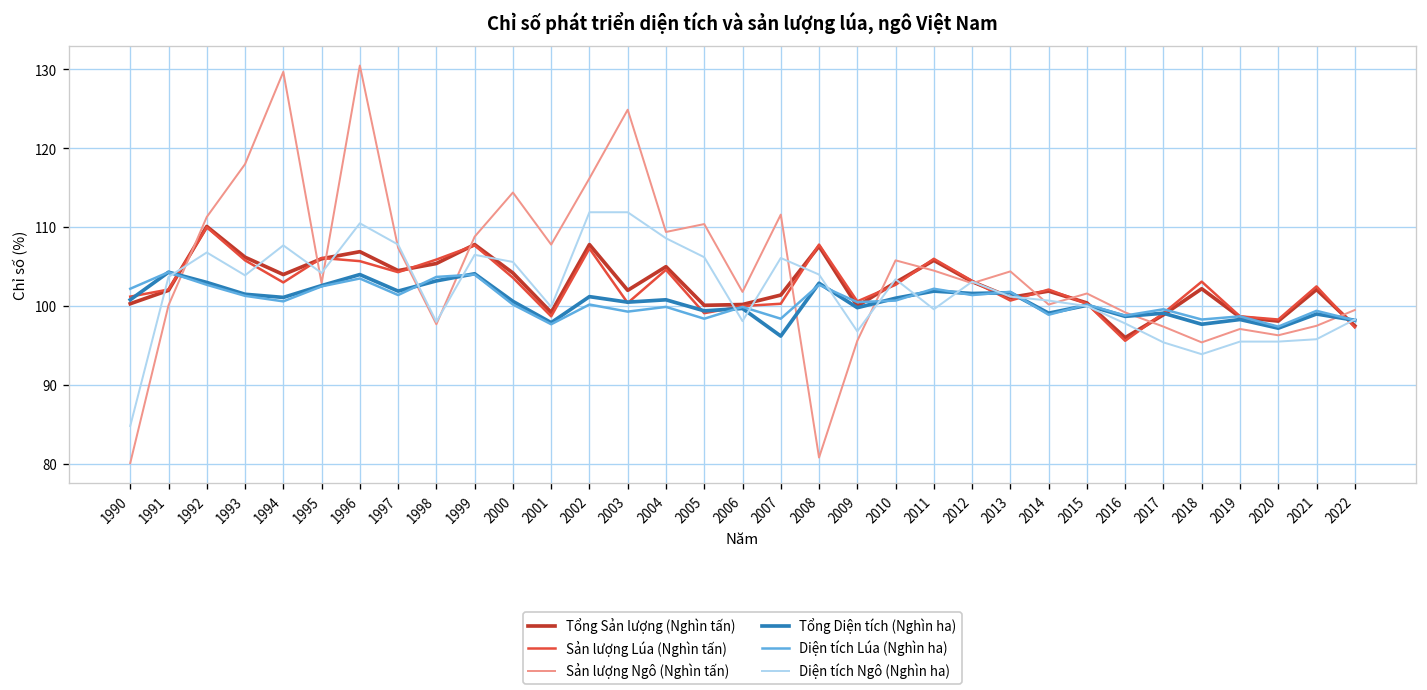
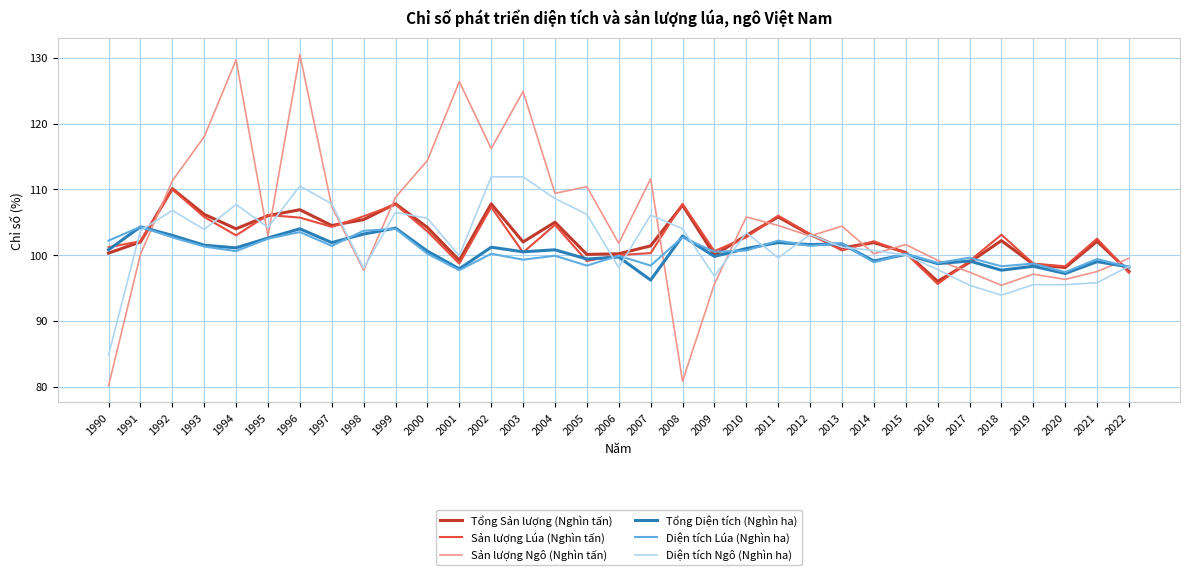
  {
    "Sản lượng Ngô (Nghìn tấn)": {
      "1990": 80,
      "1991": 100,
      "1992": 111,
      "1993": 118,
      "1994": 130,
      "1996": 131,
      "1997": 107,
      "1999": 109,
      "2000": 114,
-     "2001": 108,
+     "2001": 126,
      "2002": 116,
      "2003": 125,
      "2004": 109,
      "2005": 110,
      "2006": 102,
      "2007": 112,
      "2008": 81,
      "2009": 96,
      "2010": 106,
      "2011": 105,
      "2013": 104,
      "2014": 100,
      "2015": 102,
      "2016": 99,
      "2017": 97,
      "2018": 95,
      "2019": 97,
      "2020": 96,
      "2021": 98,
      "2022": 100
    },
    "Tổng Diện tích (Nghìn ha)": {
      "1990": 101,
      "1994": 101,
      "1996": 104,
      "1997": 102,
      "1998": 103,
      "2000": 101,
      "2002": 101,
      "2004": 101,
      "2007": 96,
      "2018": 98,
      "2021": 99
    },
    "Diện tích Lúa (Nghìn ha)": {
      "1990": 102,
      "1994": 101,
      "1996": 104,
      "1997": 101,
      "1998": 104,
      "2000": 100,
      "2002": 100,
      "2003": 99,
      "2004": 100,
      "2005": 98,
      "2007": 98,
      "2017": 100,
      "2018": 98,
      "2021": 99
    },
    "Diện tích Ngô (Nghìn ha)": {
      "1990": 85,
      "1991": 104,
      "1992": 107,
      "1993": 104,
      "1994": 108,
      "1995": 104,
      "1996": 111,
      "1997": 108,
      "1999": 107,
      "2000": 106,
      "2001": 100,
      "2002": 112,
      "2003": 112,
      "2004": 109,
      "2005": 106,
      "2006": 98,
      "2007": 106,
      "2008": 104,
      "2009": 97,
      "2010": 103,
      "2011": 100,
      "2014": 101,
      "2016": 98,
      "2017": 95,
      "2018": 94,
      "2019": 96,
      "2020": 96,
      "2021": 96
    }
  }
